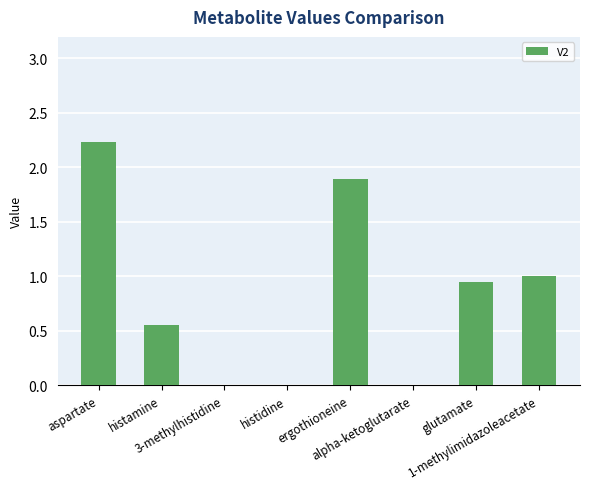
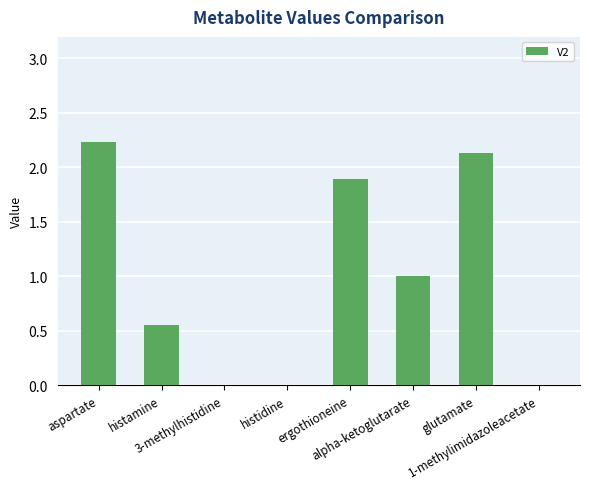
  {
    "aspartate": 2.23,
    "histamine": 0.55,
    "3-methylhistidine": 0.00,
    "histidine": 0.00,
    "ergothioneine": 1.89,
-   "alpha-ketoglutarate": 0,
-   "glutamate": 0.95,
-   "1-methylimidazoleacetate": 1
+   "alpha-ketoglutarate": 1,
+   "glutamate": 2.13,
+   "1-methylimidazoleacetate": 0
  }
